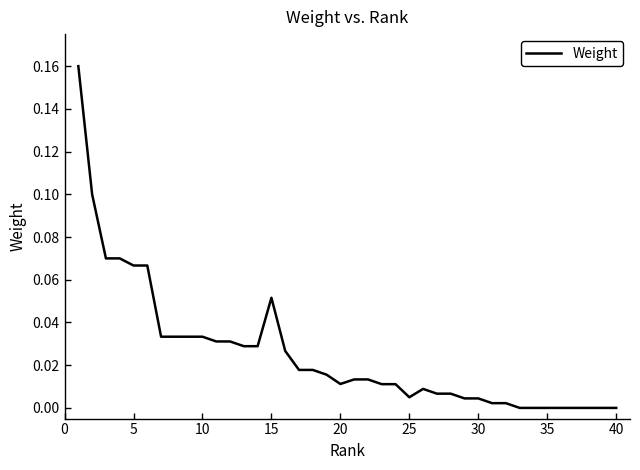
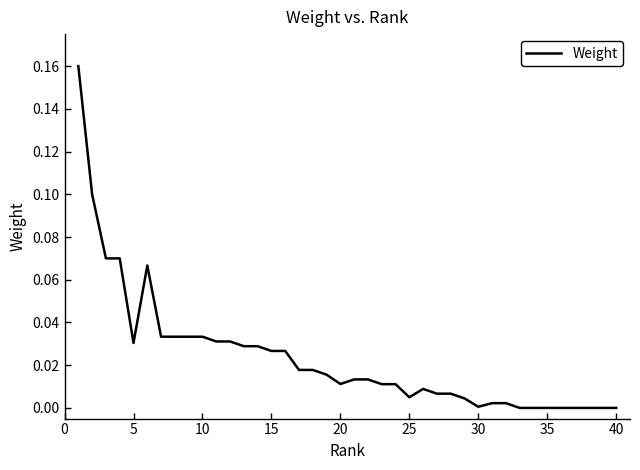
  {
-   "5": 0.067,
+   "5": 0.030,
    "10": 0.033,
-   "15": 0.052,
+   "15": 0.027,
    "20": 0.011,
    "25": 0.005,
-   "30": 0.004,
+   "30": 0.001,
    "35": 0.000,
    "40": 0.000
  }
